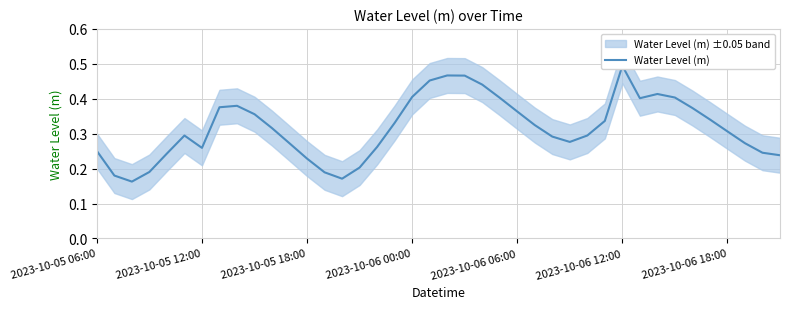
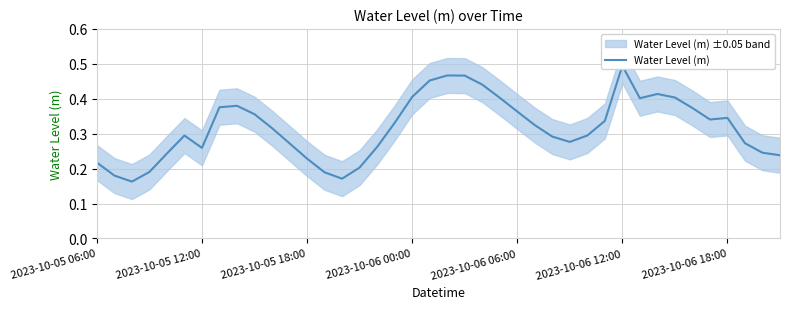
  {
    "Water Level (m)": {
-     "2023-10-05 06:00": 0.25,
+     "2023-10-05 06:00": 0.22,
      "2023-10-05 12:00": 0.26,
      "2023-10-05 18:00": 0.23,
      "2023-10-06 00:00": 0.41,
      "2023-10-06 06:00": 0.36,
-     "2023-10-06 18:00": 0.31
+     "2023-10-06 18:00": 0.35
    }
  }
